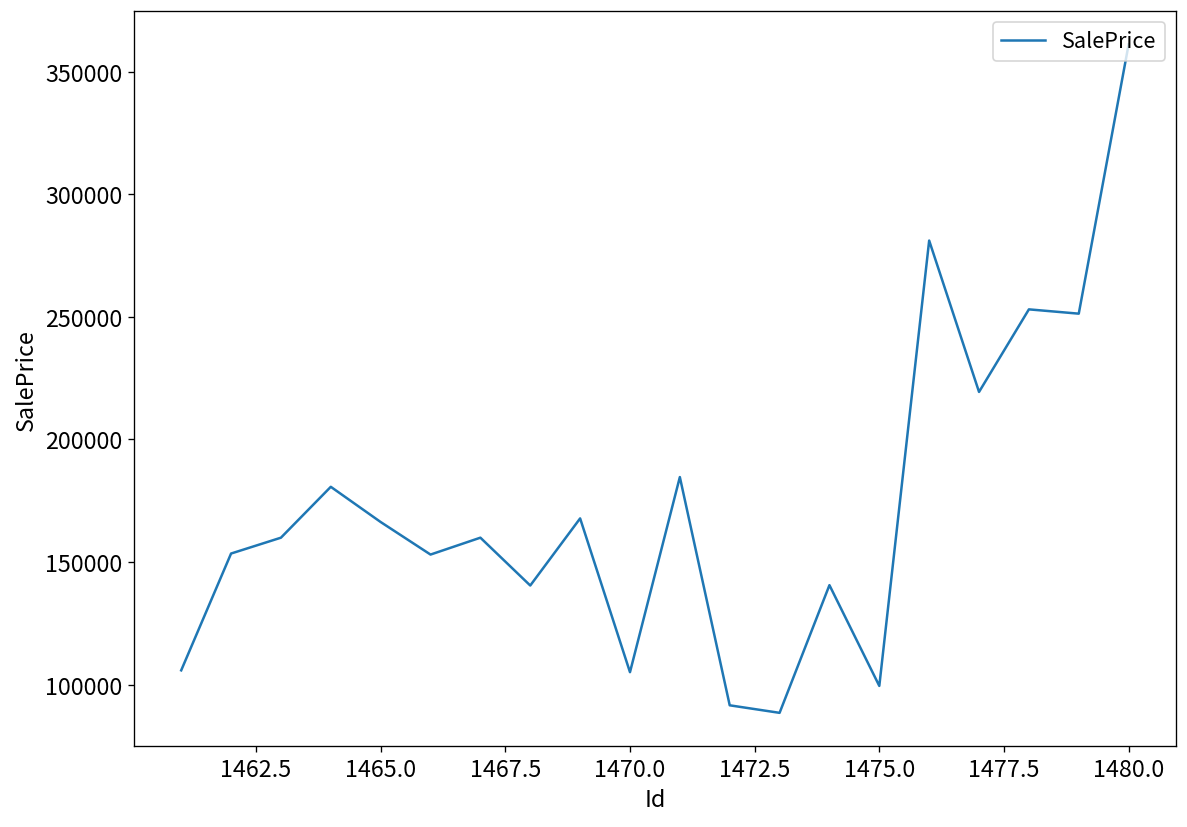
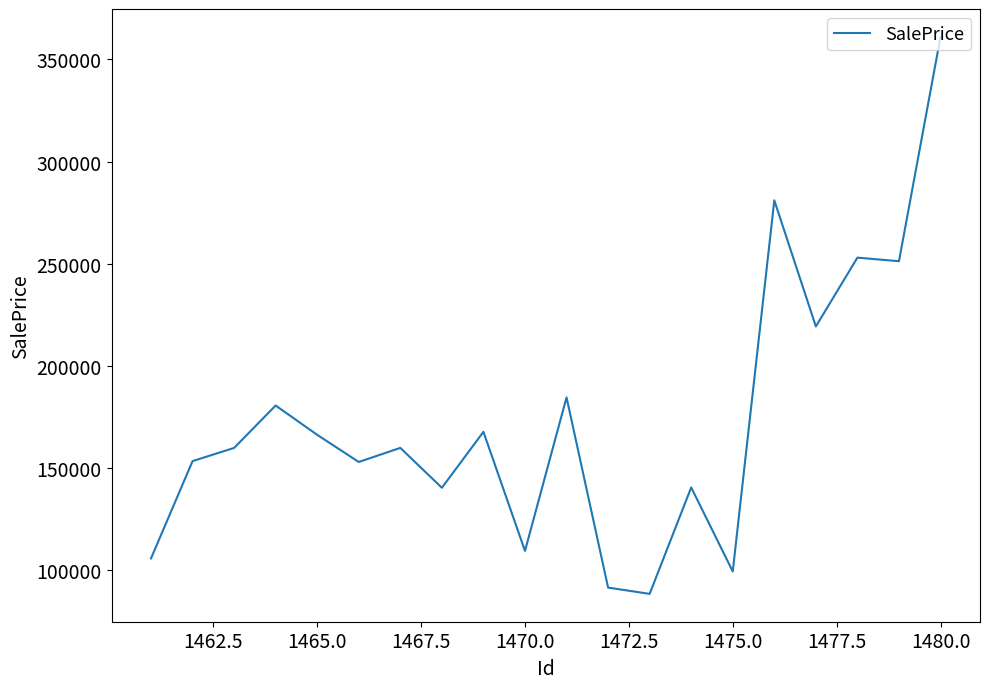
  {
    "1465.0": 166000,
-   "1470.0": 105000,
+   "1470.0": 109000,
    "1475.0": 99000
  }
